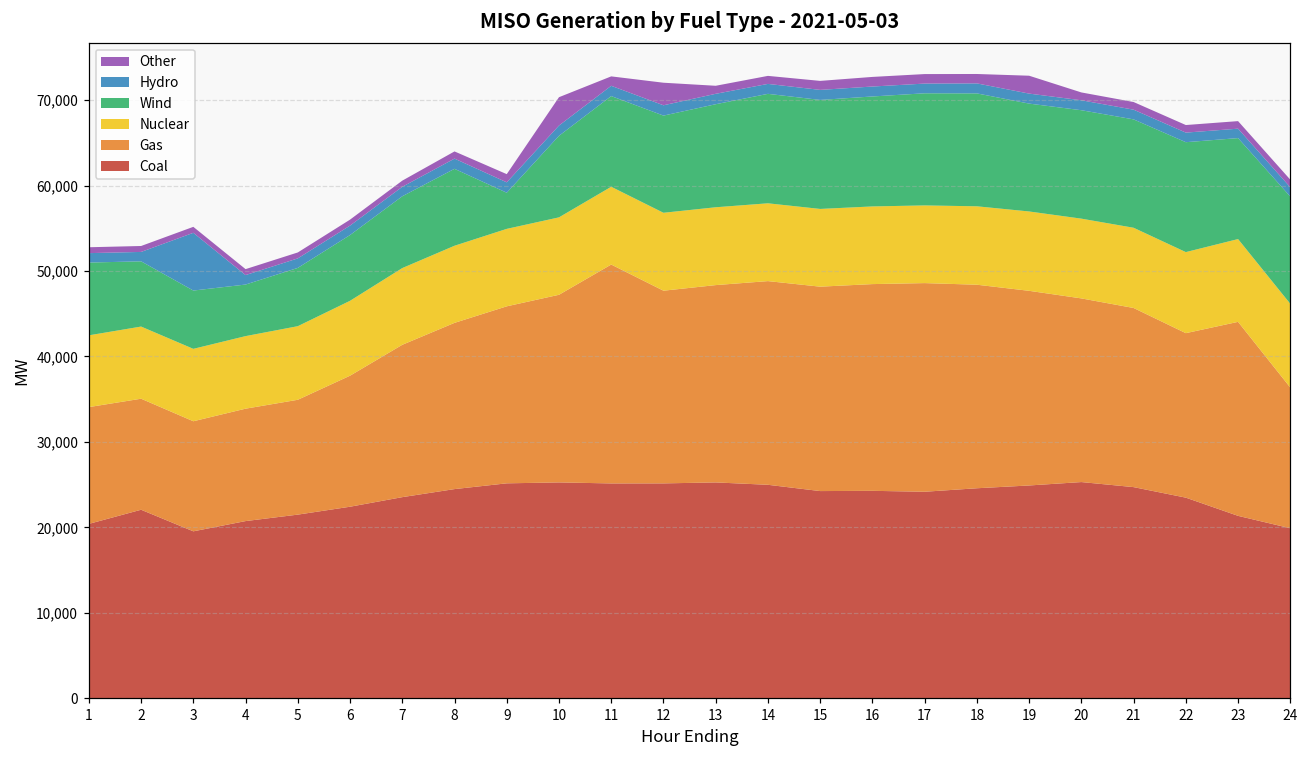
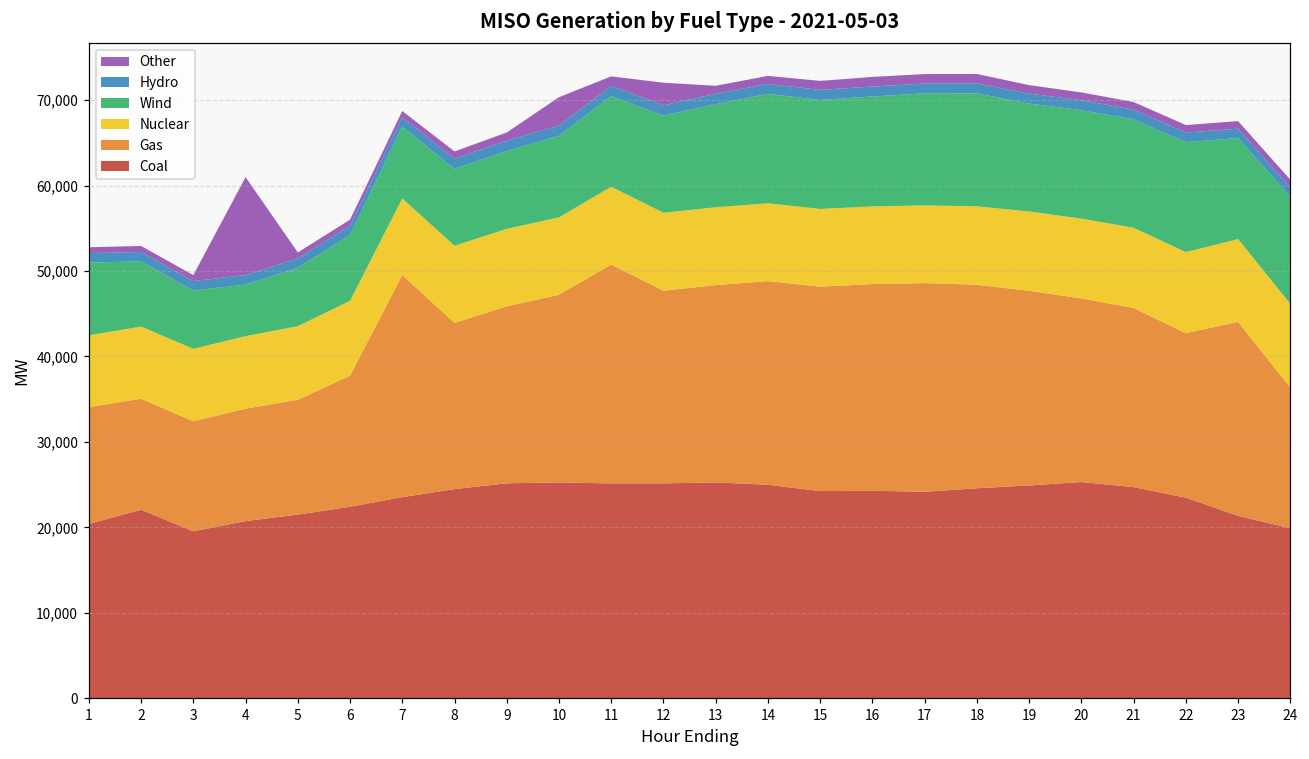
  {
    "Coal": {
      "1": "20,000",
      "2": "22,000",
      "3": "20,000",
      "4": "21,000",
      "5": "21,000",
      "6": "22,000",
      "7": "24,000",
      "8": "24,000",
      "9": "25,000",
      "10": "25,000",
      "11": "25,000",
      "12": "25,000",
      "13": "25,000",
      "14": "25,000",
      "15": "24,000",
      "16": "24,000",
      "17": "24,000",
      "18": "25,000",
      "19": "25,000",
      "20": "25,000",
      "21": "25,000",
      "22": "23,000",
      "23": "21,000",
      "24": "20,000"
    },
    "Gas": {
      "1": "14,000",
      "2": "13,000",
      "3": "13,000",
      "4": "13,000",
      "5": "13,000",
      "6": "15,000",
-     "7": "18,000",
+     "7": "26,000",
      "8": "19,000",
      "9": "21,000",
      "10": "22,000",
      "11": "26,000",
      "12": "23,000",
      "13": "23,000",
      "14": "24,000",
      "15": "24,000",
      "16": "24,000",
      "17": "24,000",
      "18": "24,000",
      "19": "23,000",
      "20": "21,000",
      "21": "21,000",
      "22": "19,000",
      "23": "23,000",
      "24": "16,000"
    },
    "Nuclear": {
      "1": "8,000",
      "2": "8,000",
      "3": "8,000",
      "4": "8,000",
      "5": "9,000",
      "6": "9,000",
      "7": "9,000",
      "8": "9,000",
      "9": "9,000",
      "10": "9,000",
      "11": "9,000",
      "12": "9,000",
      "13": "9,000",
      "14": "9,000",
      "15": "9,000",
      "16": "9,000",
      "17": "9,000",
      "18": "9,000",
      "19": "9,000",
      "20": "9,000",
      "21": "9,000",
      "22": "9,000",
      "23": "10,000",
      "24": "10,000"
    },
    "Wind": {
      "1": "9,000",
      "2": "8,000",
      "3": "7,000",
      "4": "6,000",
      "5": "7,000",
      "6": "8,000",
      "7": "8,000",
      "8": "9,000",
-     "9": "4,000",
+     "9": "9,000",
      "10": "10,000",
      "11": "11,000",
      "12": "11,000",
      "13": "12,000",
      "14": "13,000",
      "15": "13,000",
      "16": "13,000",
      "17": "13,000",
      "18": "13,000",
      "19": "13,000",
      "20": "13,000",
      "21": "13,000",
      "22": "13,000",
      "23": "12,000",
      "24": "13,000"
    },
    "Hydro": {
      "1": "1,000",
      "2": "1,000",
-     "3": "7,000",
+     "3": "1,000",
      "4": "1,000",
      "5": "1,000",
      "6": "1,000",
      "7": "1,000",
      "8": "1,000",
      "9": "1,000",
      "10": "1,000",
      "11": "1,000",
      "12": "1,000",
      "13": "1,000",
      "14": "1,000",
      "15": "1,000",
      "16": "1,000",
      "17": "1,000",
      "18": "1,000",
      "19": "1,000",
      "20": "1,000",
      "21": "1,000",
      "22": "1,000",
      "23": "1,000",
      "24": "1,000"
    },
    "Other": {
      "1": "1,000",
      "2": "1,000",
      "3": "1,000",
-     "4": "1,000",
+     "4": "11,000",
      "5": "1,000",
      "6": "1,000",
      "7": "1,000",
      "8": "1,000",
      "9": "1,000",
      "10": "3,000",
      "11": "1,000",
      "12": "3,000",
      "13": "1,000",
      "14": "1,000",
      "15": "1,000",
      "16": "1,000",
      "17": "1,000",
      "18": "1,000",
-     "19": "2,000",
+     "19": "1,000",
      "20": "1,000",
      "21": "1,000",
      "22": "1,000",
      "23": "1,000",
      "24": "1,000"
    }
  }
